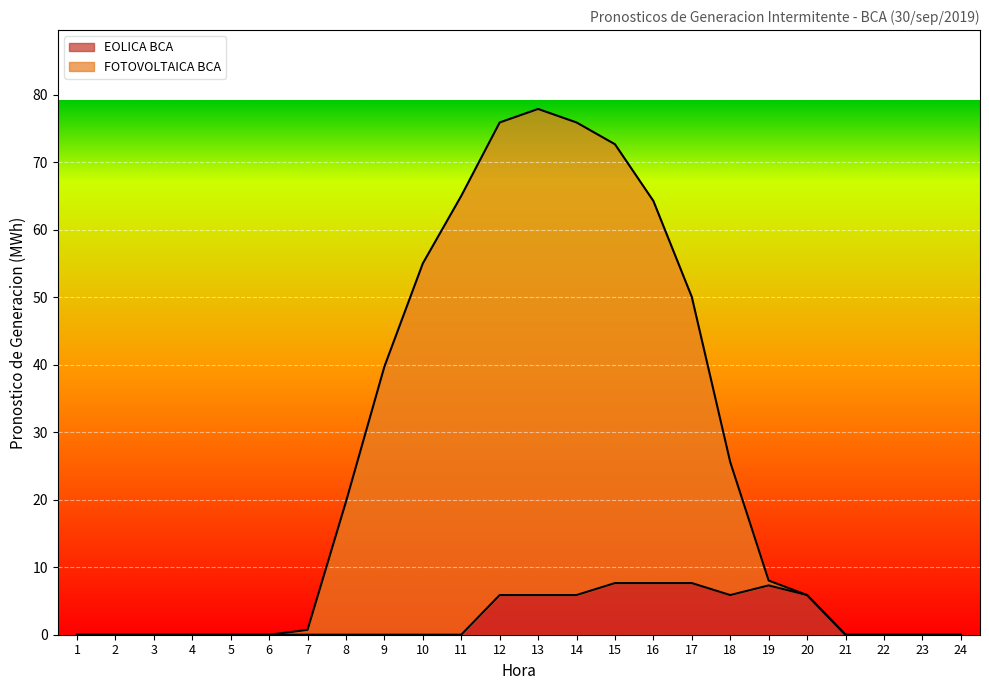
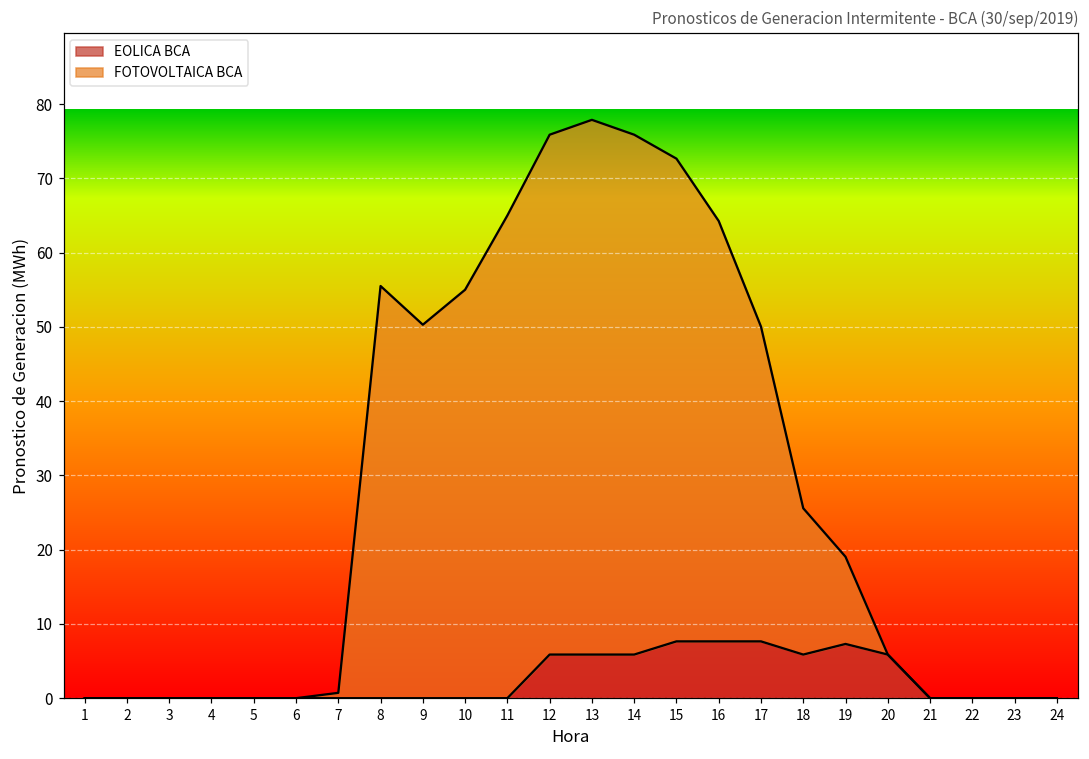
  {
    "EOLICA BCA": {
      "7": 0,
      "8": 0,
      "9": 0,
      "10": 0,
      "11": 0,
      "12": 6,
      "13": 6,
      "14": 6,
      "15": 8,
      "16": 8,
      "17": 8,
      "18": 6,
      "19": 7
    },
    "FOTOVOLTAICA BCA": {
      "7": 1,
-     "8": 20,
-     "9": 40,
+     "8": 56,
+     "9": 50,
      "10": 55,
      "11": 65,
      "12": 70,
      "13": 72,
      "14": 70,
      "15": 65,
      "16": 57,
      "17": 42,
      "18": 20,
-     "19": 1
+     "19": 12
    }
  }
